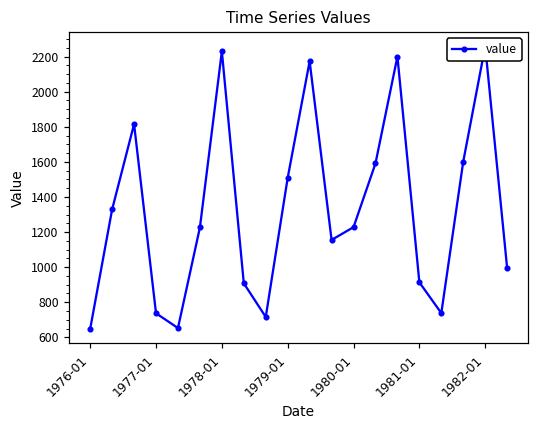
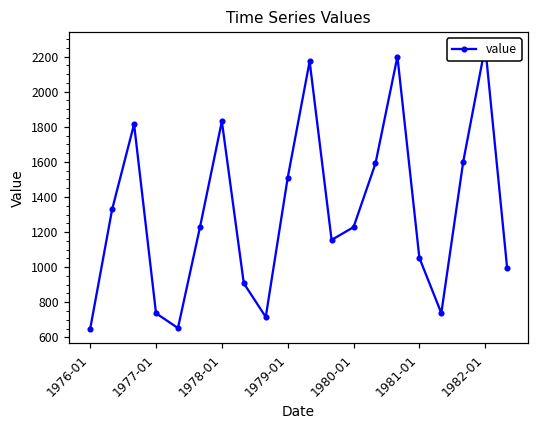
  {
    "1976-01": 650,
    "1977-01": 740,
-   "1978-01": 2230,
+   "1978-01": 1830,
    "1979-01": 1510,
    "1980-01": 1230,
-   "1981-01": 910
+   "1981-01": 1050
  }
